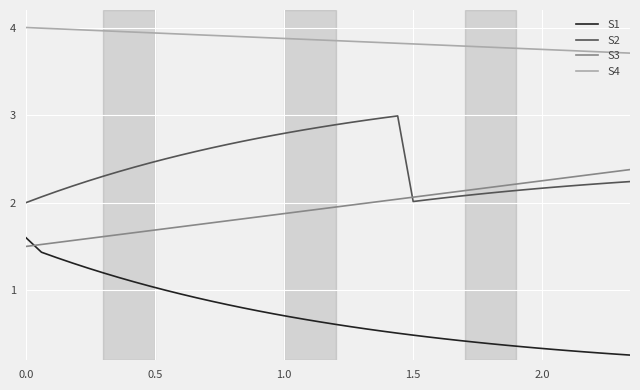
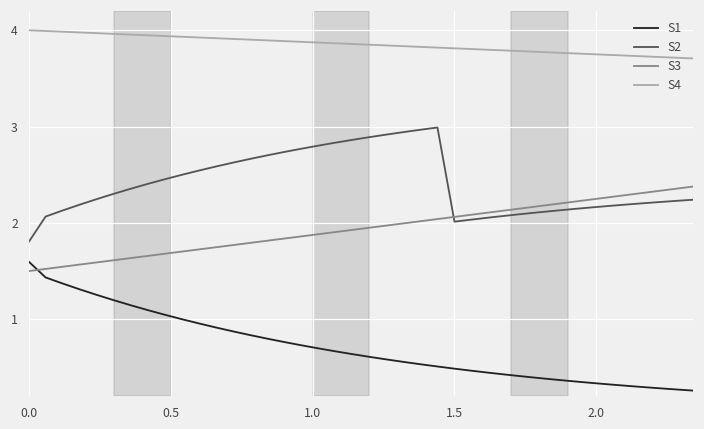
  {
    "S1": {
      "0.0": 1.6,
      "1.5": 0.5
    },
    "S2": {
-     "0.0": 2.0,
+     "0.0": 1.8,
      "1.5": 2.0
    }
  }
